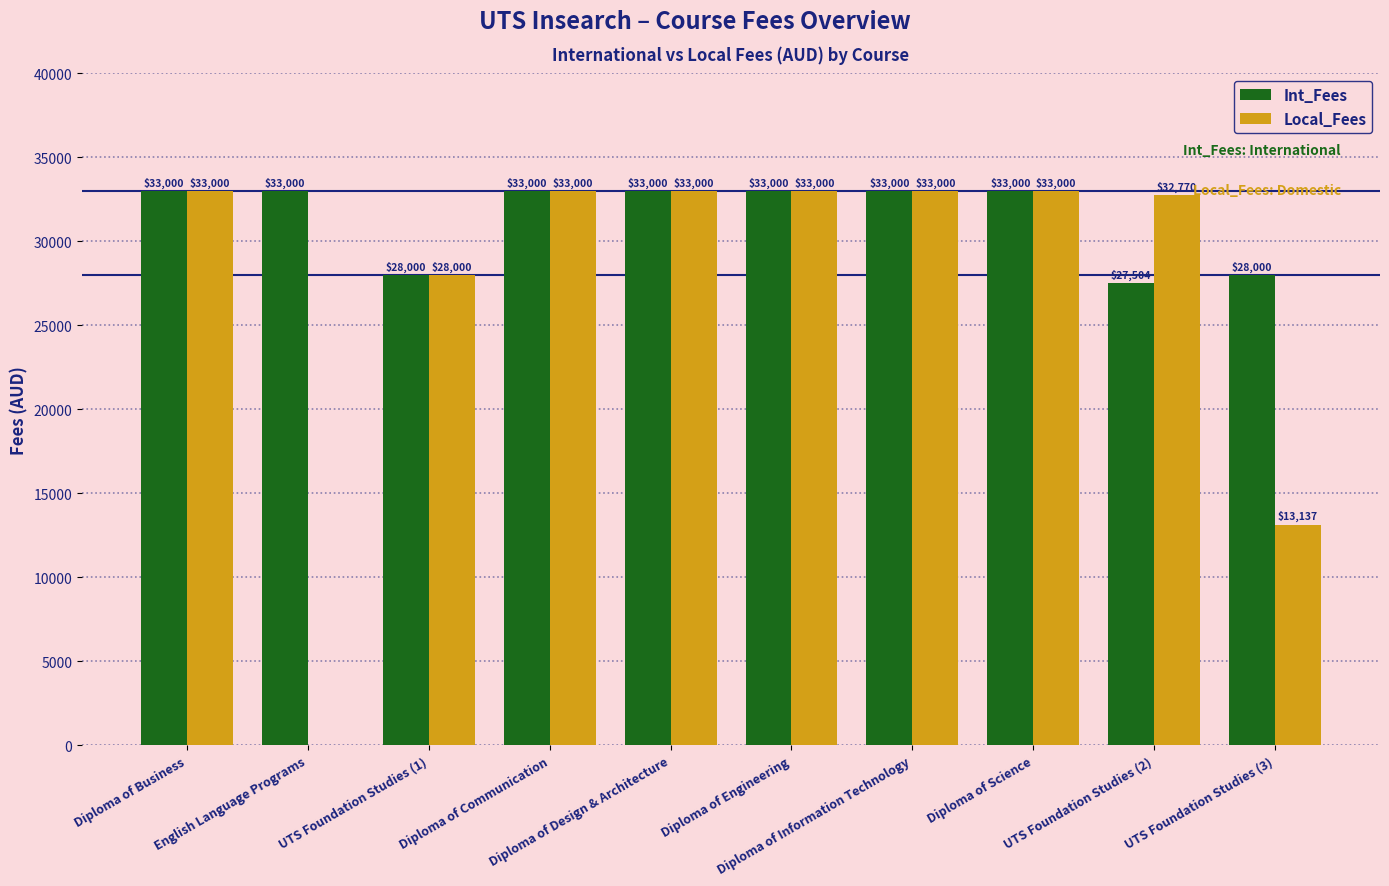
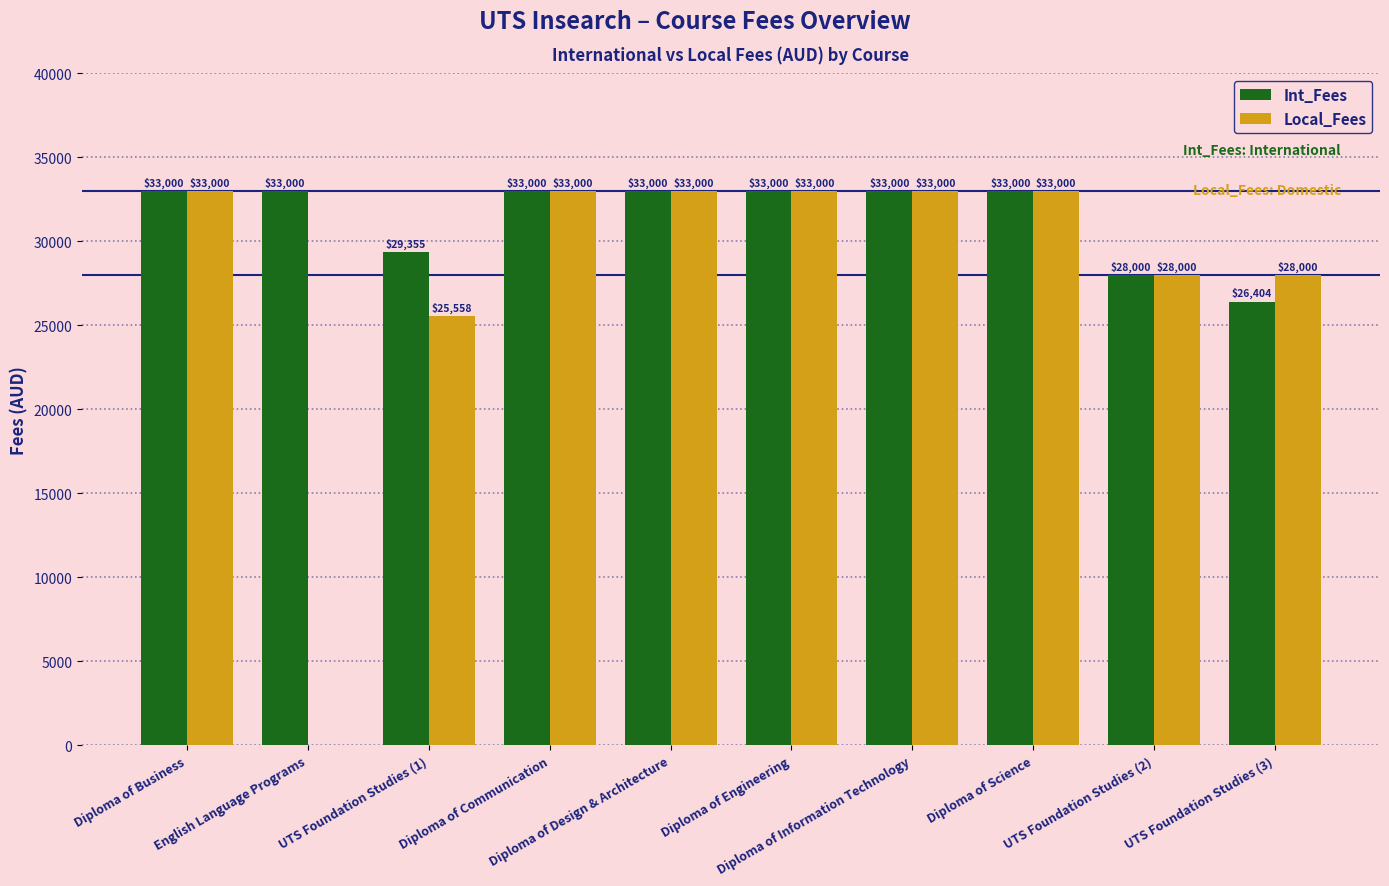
  {
    "Int_Fees": {
      "Diploma of Business": "$33,000",
      "English Language Programs": "$33,000",
-     "UTS Foundation Studies (1)": "$28,000",
+     "UTS Foundation Studies (1)": "$29,355",
      "Diploma of Communication": "$33,000",
      "Diploma of Design & Architecture": "$33,000",
      "Diploma of Engineering": "$33,000",
      "Diploma of Information Technology": "$33,000",
      "Diploma of Science": "$33,000",
-     "UTS Foundation Studies (2)": "$27,504",
-     "UTS Foundation Studies (3)": "$28,000"
+     "UTS Foundation Studies (2)": "$28,000",
+     "UTS Foundation Studies (3)": "$26,404"
    },
    "Local_Fees": {
      "Diploma of Business": "$33,000",
-     "UTS Foundation Studies (1)": "$28,000",
+     "UTS Foundation Studies (1)": "$25,558",
      "Diploma of Communication": "$33,000",
      "Diploma of Design & Architecture": "$33,000",
      "Diploma of Engineering": "$33,000",
      "Diploma of Information Technology": "$33,000",
      "Diploma of Science": "$33,000",
-     "UTS Foundation Studies (2)": "$32,770",
-     "UTS Foundation Studies (3)": "$13,137"
+     "UTS Foundation Studies (2)": "$28,000",
+     "UTS Foundation Studies (3)": "$28,000"
    }
  }
